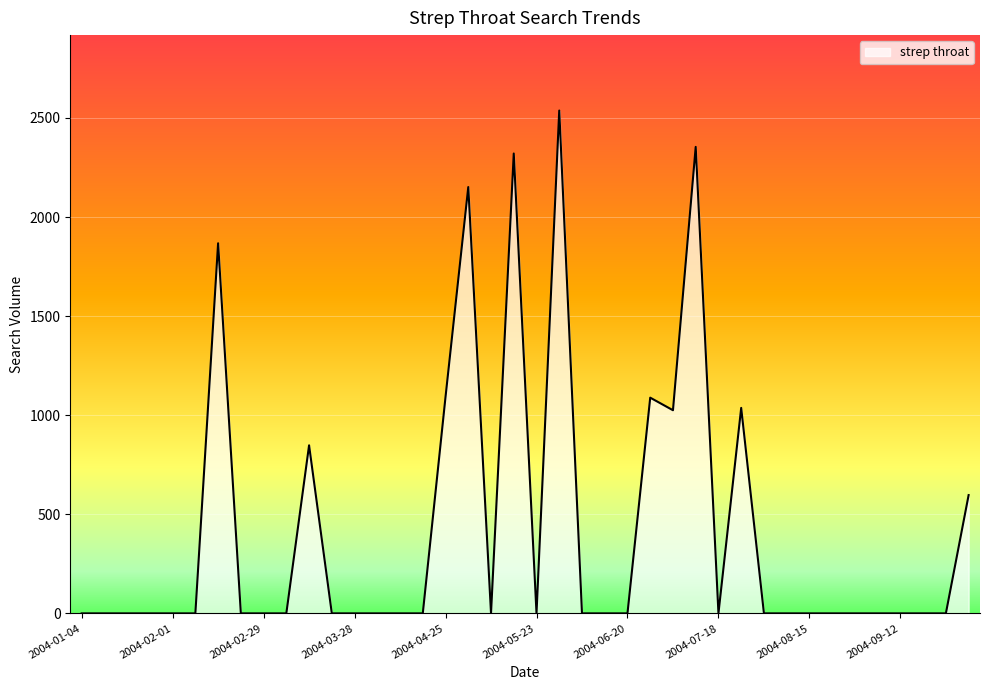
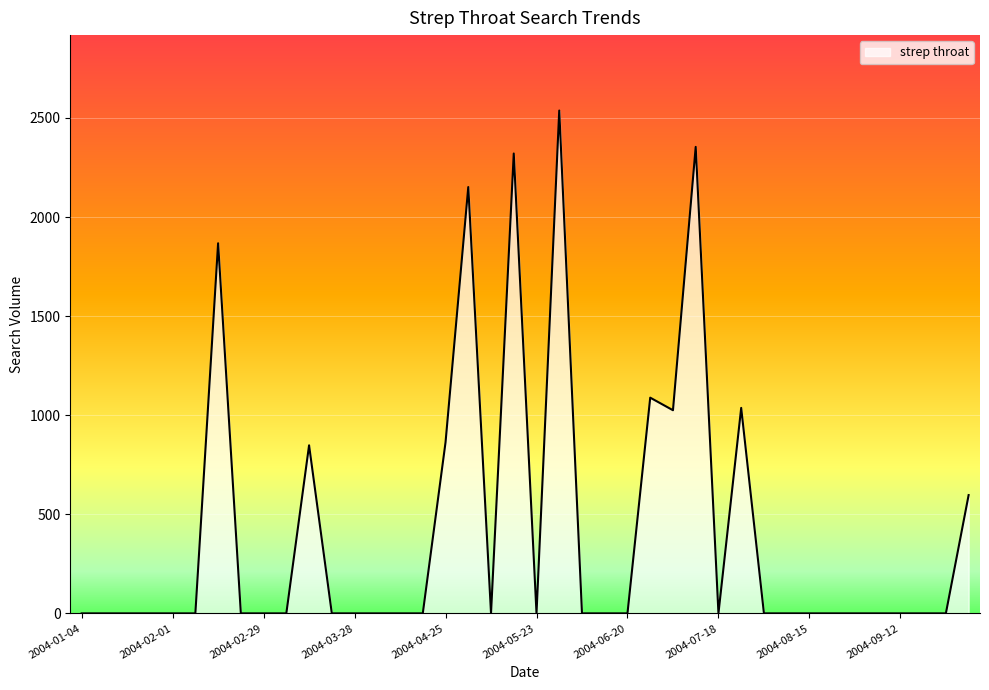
  {
    "2004-01-04": 0,
    "2004-02-01": 0,
    "2004-02-29": 0,
    "2004-03-28": 0,
-   "2004-04-25": 1090,
+   "2004-04-25": 860,
    "2004-05-23": 0,
    "2004-06-20": 0,
    "2004-07-18": 0,
    "2004-08-15": 0,
    "2004-09-12": 0
  }
